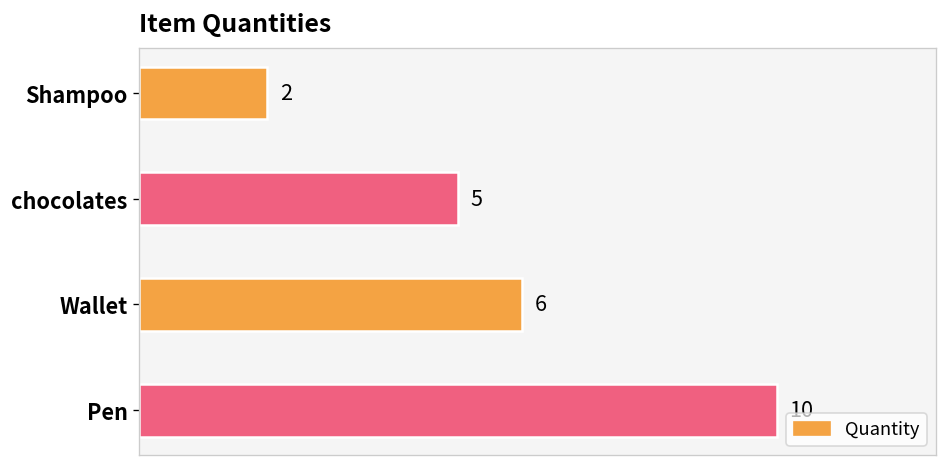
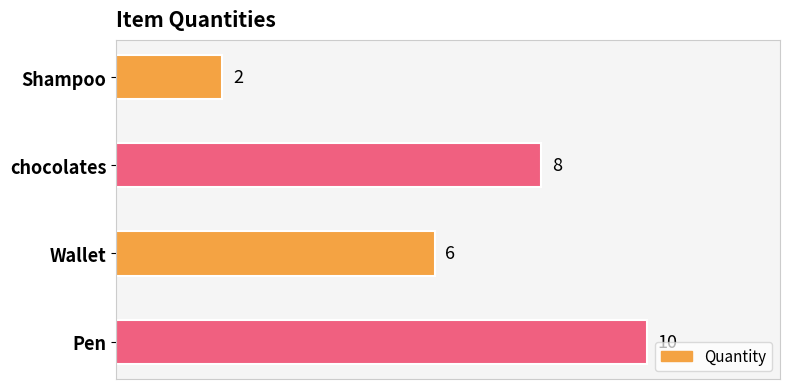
  {
    "Shampoo": 2,
-   "chocolates": 5,
+   "chocolates": 8,
    "Wallet": 6
  }
